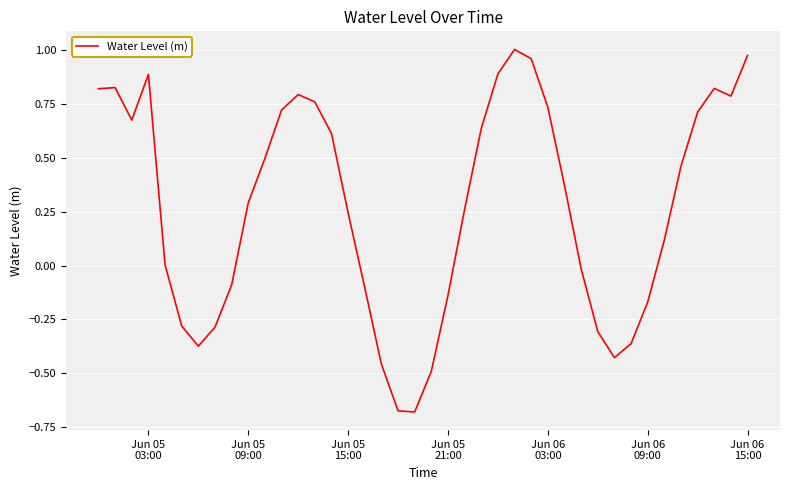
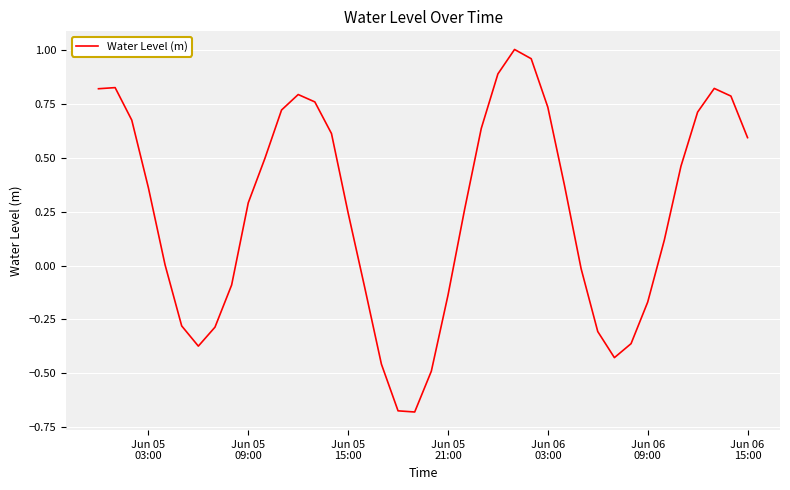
  {
-   "Jun 05 03:00": 0.89,
+   "Jun 05 03:00": 0.36,
    "Jun 05 09:00": 0.29,
    "Jun 05 15:00": 0.24,
    "Jun 05 21:00": -0.14,
    "Jun 06 03:00": 0.74,
    "Jun 06 09:00": -0.17,
-   "Jun 06 15:00": 0.98
+   "Jun 06 15:00": 0.59
  }
